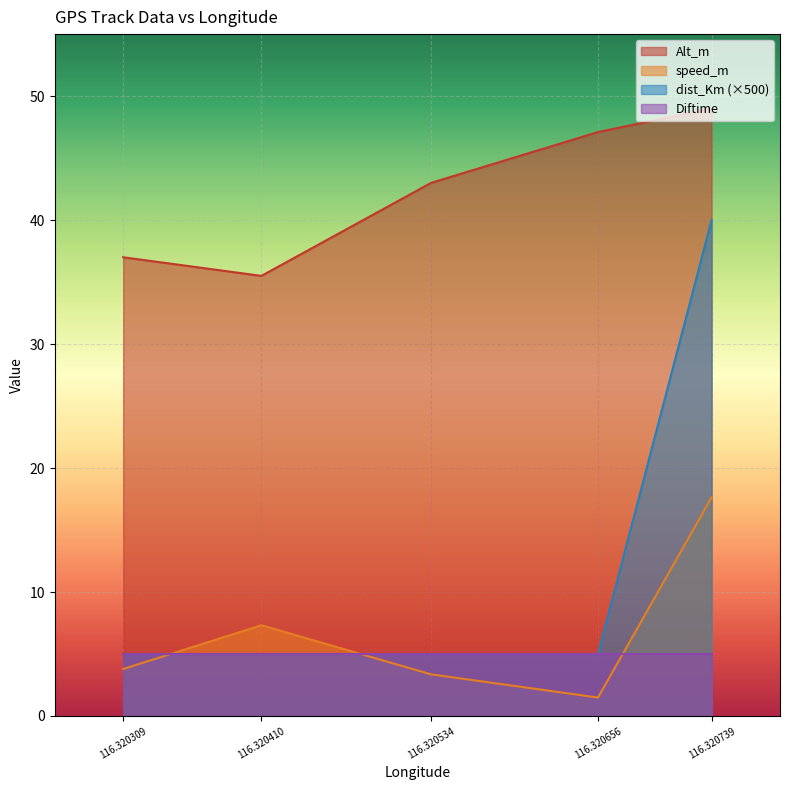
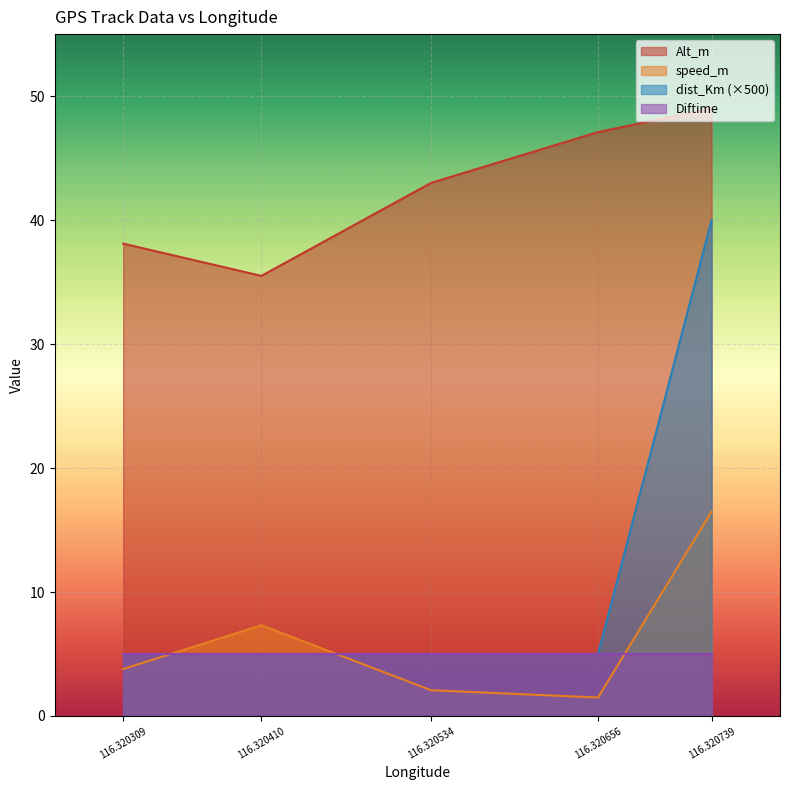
  {
    "Alt_m": {
-     "116.320309": 37.0,
+     "116.320309": 38.1,
      "116.320410": 35.5,
      "116.320534": 43.0,
      "116.320656": 47.1
    },
    "speed_m": {
      "116.320309": 3.8,
      "116.320410": 7.3,
-     "116.320534": 3.4,
+     "116.320534": 2.1,
      "116.320656": 1.5,
-     "116.320739": 17.6
+     "116.320739": 16.5
    },
    "dist_Km (×500)": {
      "116.320739": 40.0
    },
    "Diftime": {
      "116.320739": 5.0
    }
  }
